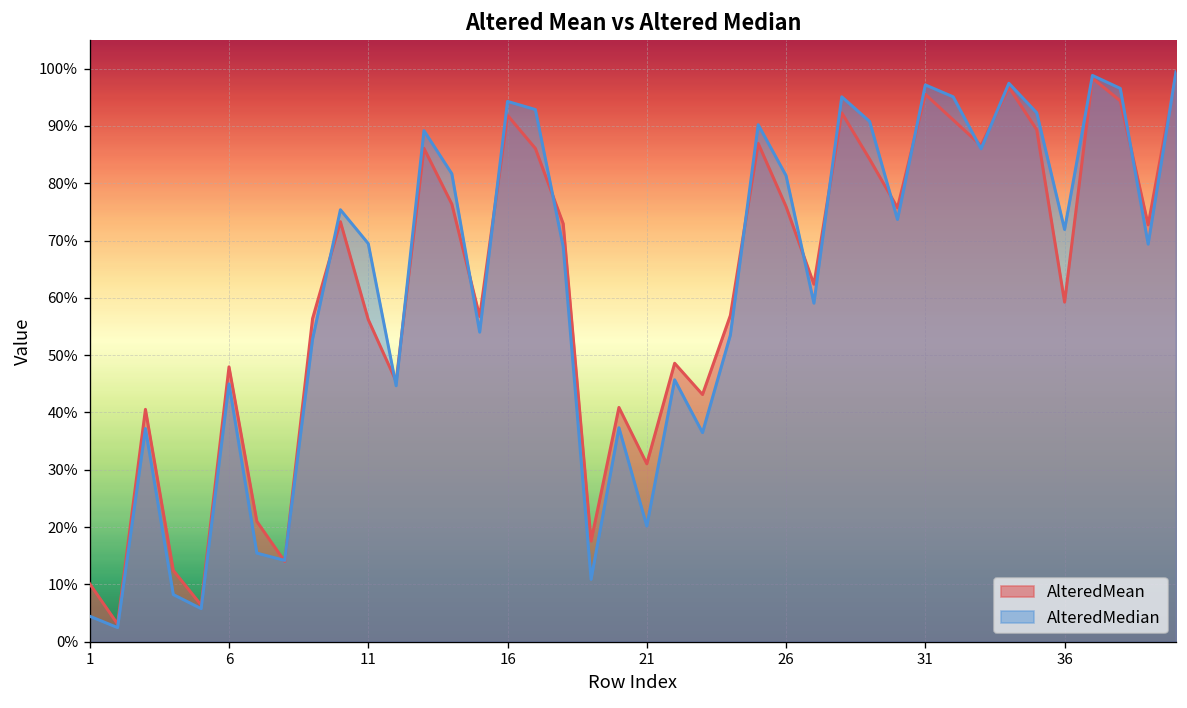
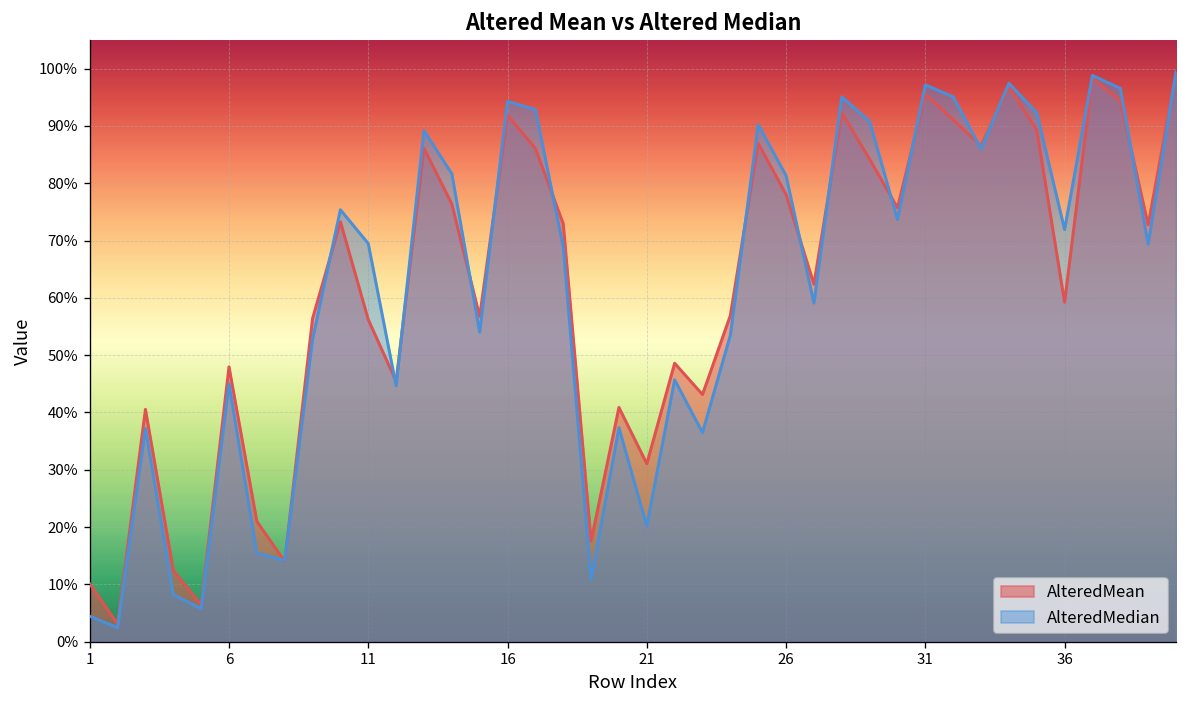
  {
    "AlteredMean": {
      "1": "10%",
      "6": "48%",
      "11": "56%",
      "16": "92%",
      "21": "31%",
-     "26": "76%",
+     "26": "78%",
      "31": "96%",
      "36": "59%"
    },
    "AlteredMedian": {
      "1": "4%",
      "6": "45%",
      "11": "69%",
      "16": "94%",
      "21": "20%",
      "26": "81%",
      "31": "97%",
      "36": "72%"
    }
  }
